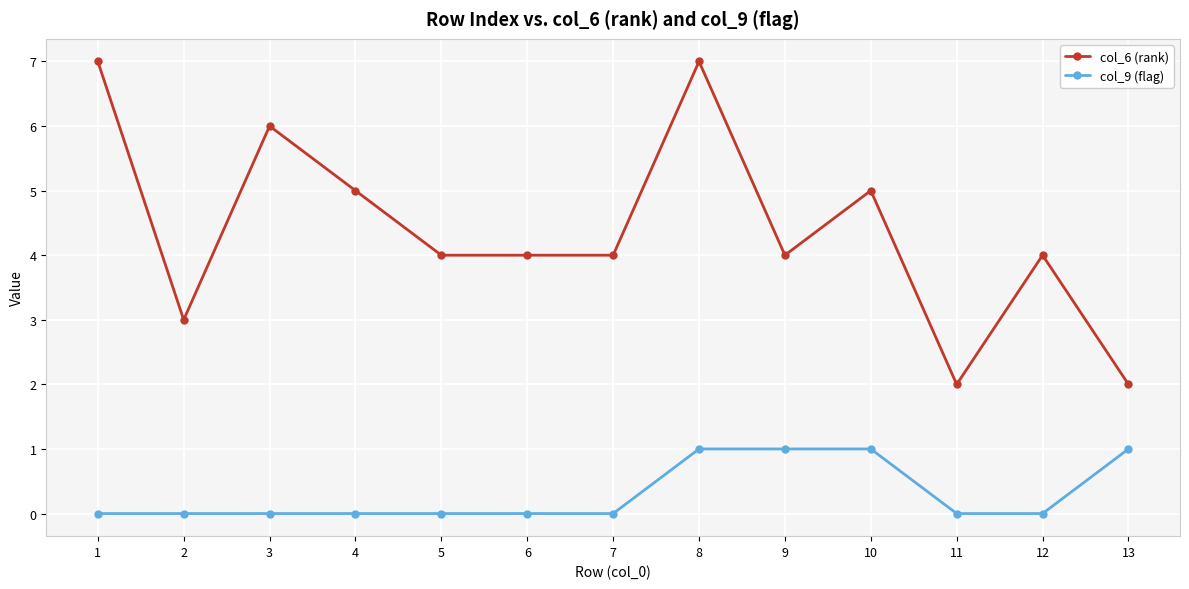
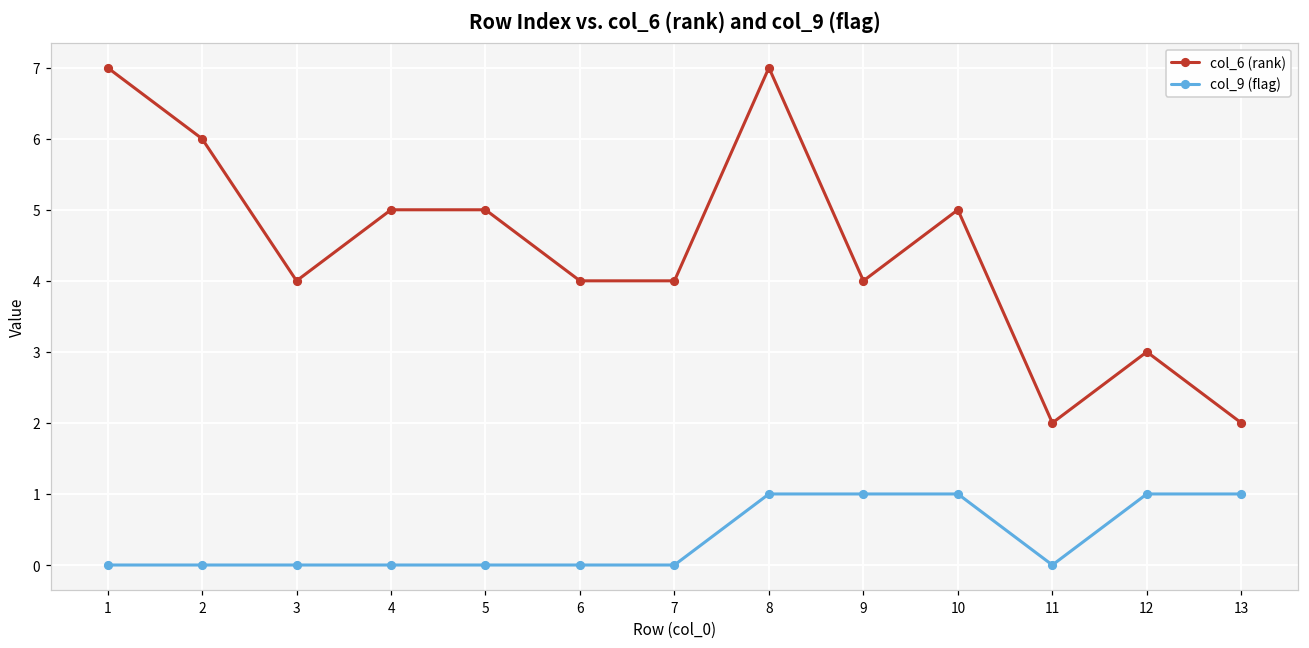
  {
    "col_6 (rank)": {
      "1": 7,
-     "2": 3,
-     "3": 6,
+     "2": 6,
+     "3": 4,
      "4": 5,
-     "5": 4,
+     "5": 5,
      "6": 4,
      "7": 4,
      "8": 7,
      "9": 4,
      "10": 5,
      "11": 2,
-     "12": 4,
+     "12": 3,
      "13": 2
    },
    "col_9 (flag)": {
      "1": 0,
      "2": 0,
      "3": 0,
      "4": 0,
      "5": 0,
      "6": 0,
      "7": 0,
      "8": 1,
      "9": 1,
      "10": 1,
      "11": 0,
-     "12": 0,
+     "12": 1,
      "13": 1
    }
  }
